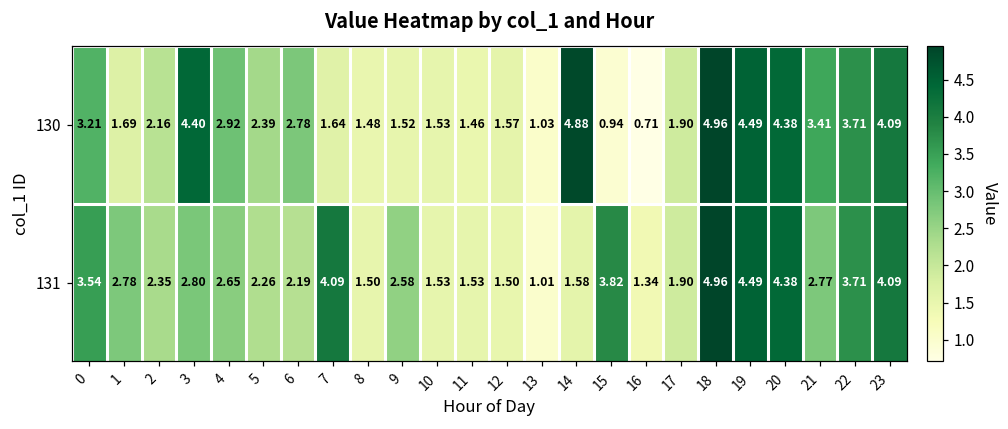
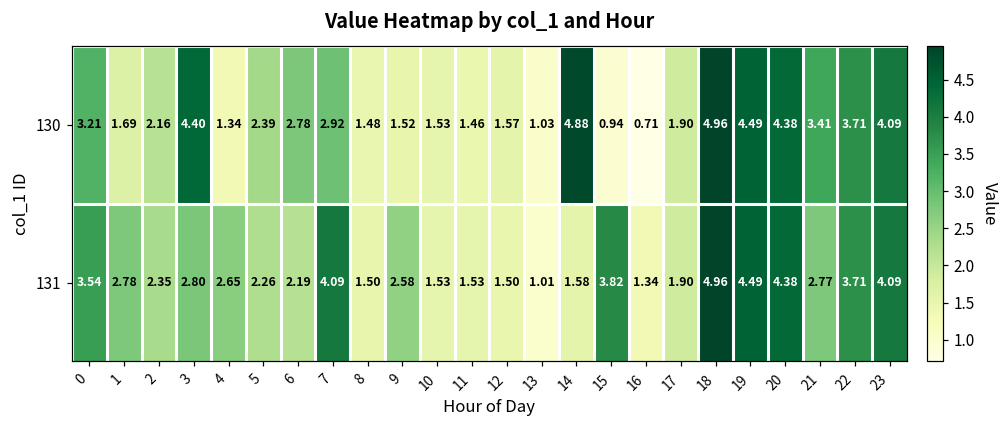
  {
    "130": {
      "0": 3.21,
      "1": 1.69,
      "2": 2.16,
      "3": 4.40,
-     "4": 2.92,
+     "4": 1.34,
      "5": 2.39,
      "6": 2.78,
-     "7": 1.64,
+     "7": 2.92,
      "8": 1.48,
      "9": 1.52,
      "10": 1.53,
      "11": 1.46,
      "12": 1.57,
      "13": 1.03,
      "14": 4.88,
      "15": 0.94,
      "16": 0.71,
      "17": 1.90,
      "18": 4.96,
      "19": 4.49,
      "20": 4.38,
      "21": 3.41,
      "22": 3.71,
      "23": 4.09
    },
    "131": {
      "0": 3.54,
      "1": 2.78,
      "2": 2.35,
      "3": 2.80,
      "4": 2.65,
      "5": 2.26,
      "6": 2.19,
      "7": 4.09,
      "8": 1.50,
      "9": 2.58,
      "10": 1.53,
      "11": 1.53,
      "12": 1.50,
      "13": 1.01,
      "14": 1.58,
      "15": 3.82,
      "16": 1.34,
      "17": 1.90,
      "18": 4.96,
      "19": 4.49,
      "20": 4.38,
      "21": 2.77,
      "22": 3.71,
      "23": 4.09
    }
  }
